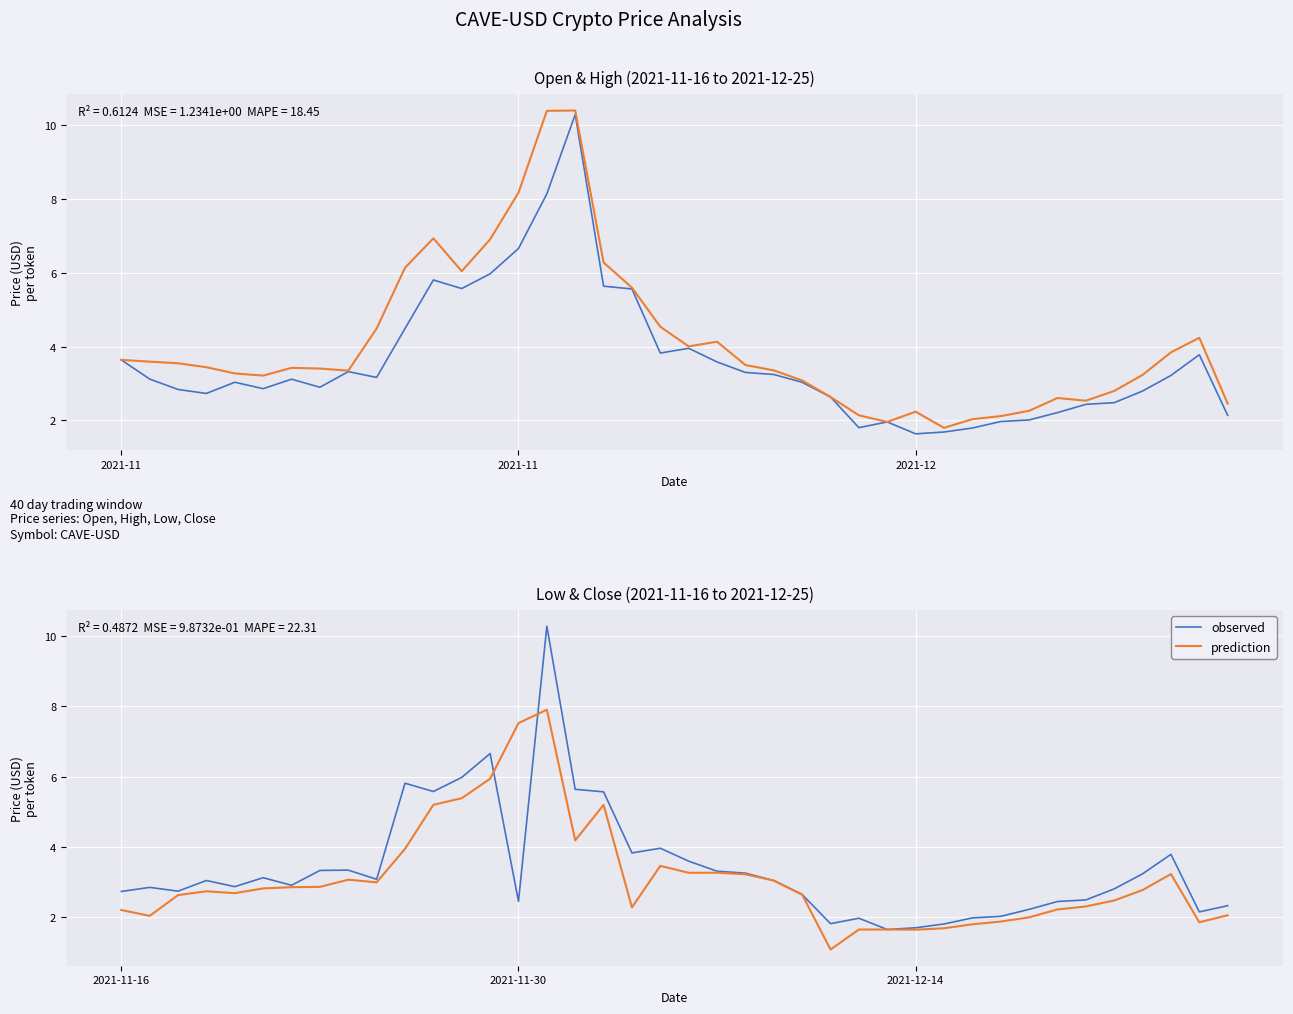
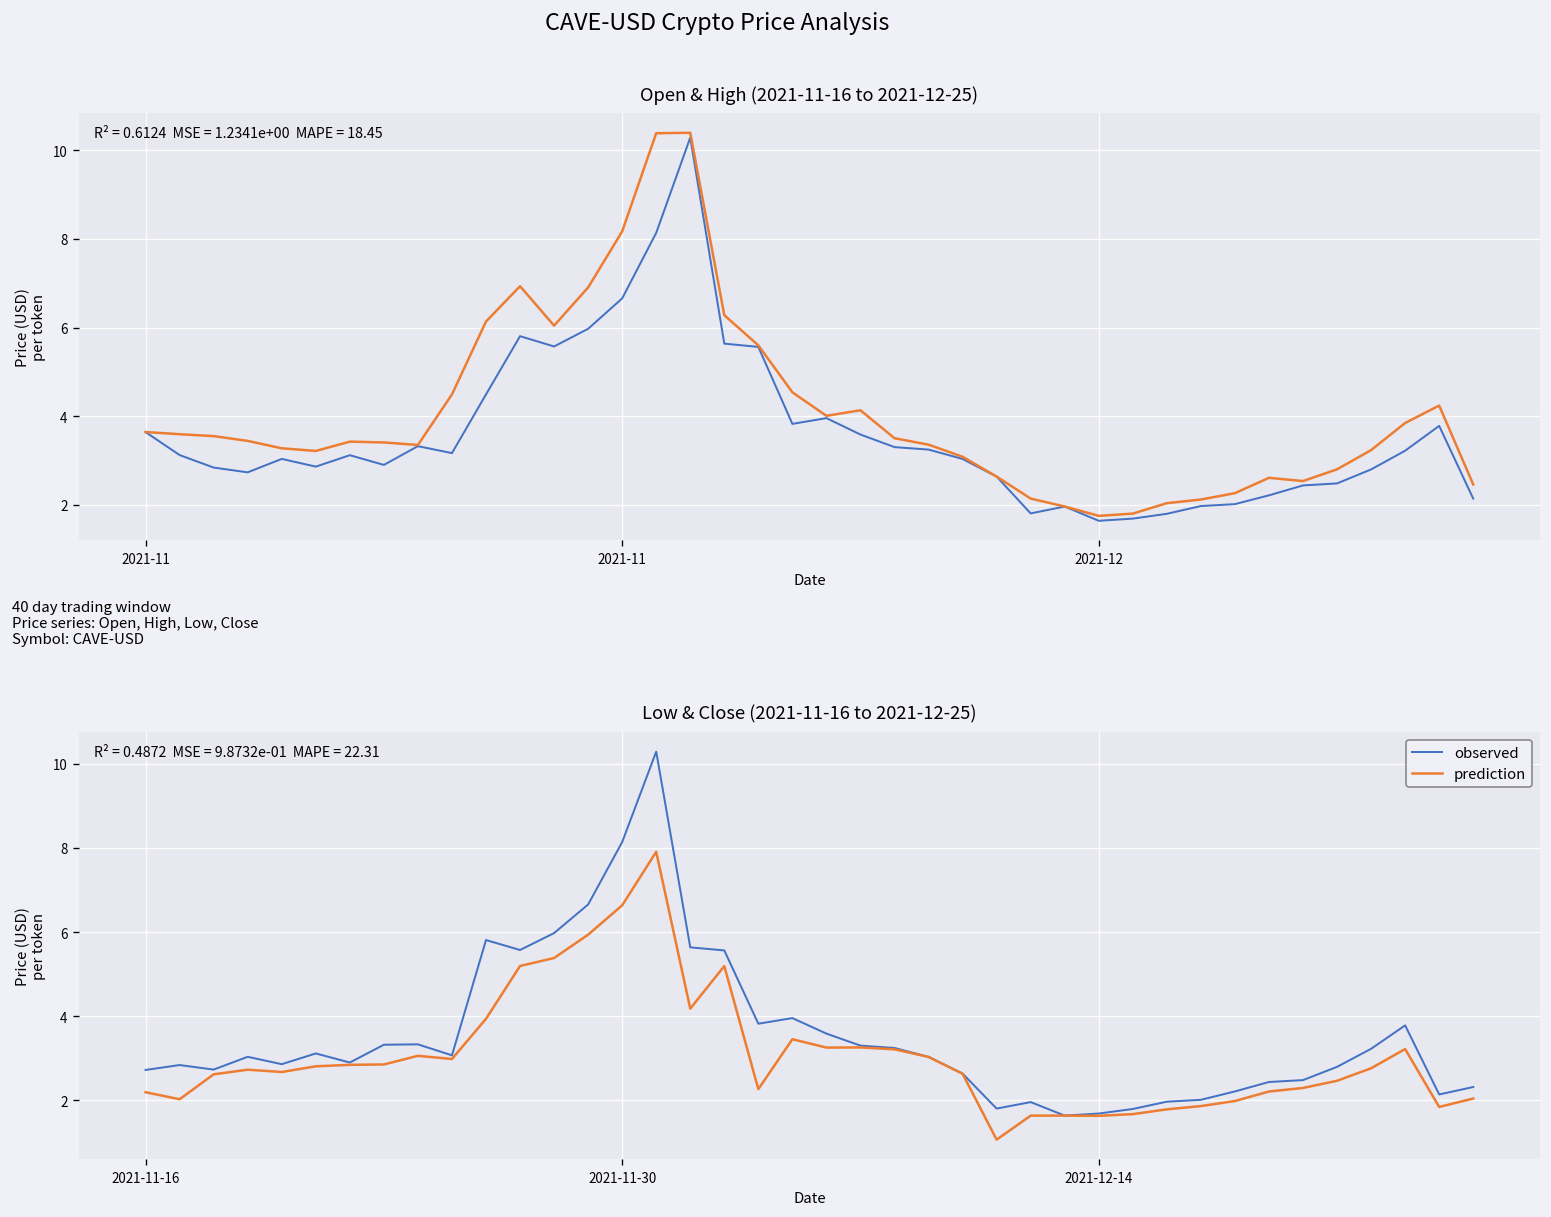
  {
    "Open & High (2021-11-16 to 2021-12-25)": {
      "observed": {
        "2021-12": 1.6
      },
      "prediction": {
-       "2021-12": 2.2
+       "2021-12": 1.7
      }
    },
    "Low & Close (2021-11-16 to 2021-12-25)": {
      "observed": {
        "2021-11-16": 2.7,
-       "2021-11-30": 2.4
+       "2021-11-30": 8.1
      },
      "prediction": {
        "2021-11-16": 2.2,
-       "2021-11-30": 7.5
+       "2021-11-30": 6.6
      }
    }
  }
